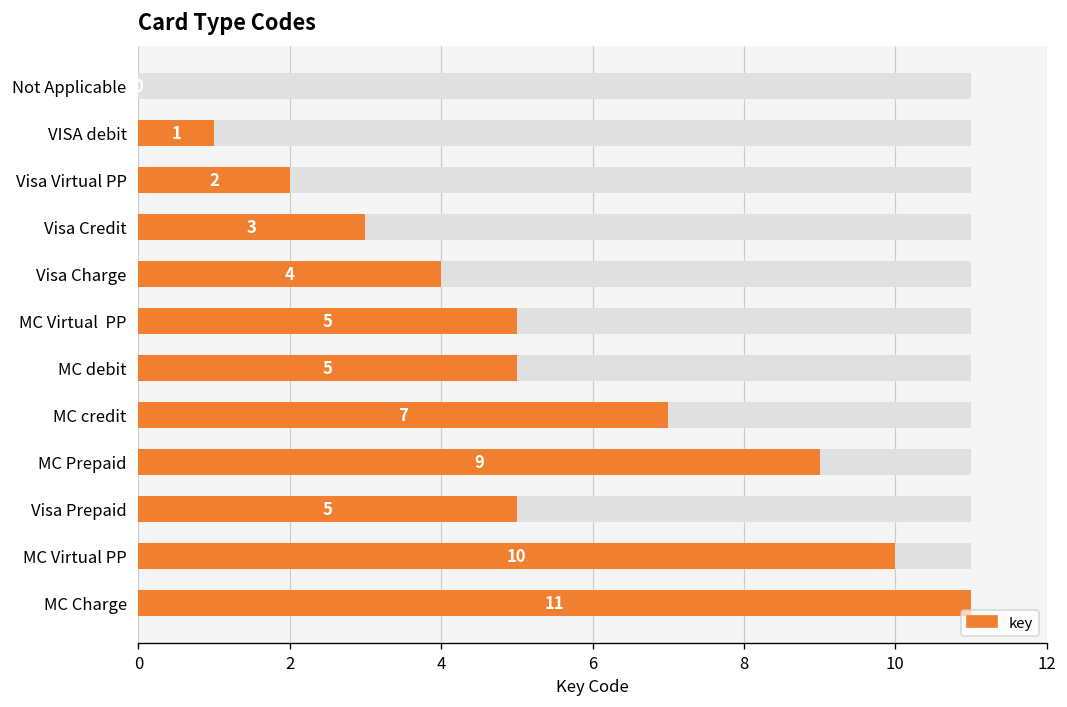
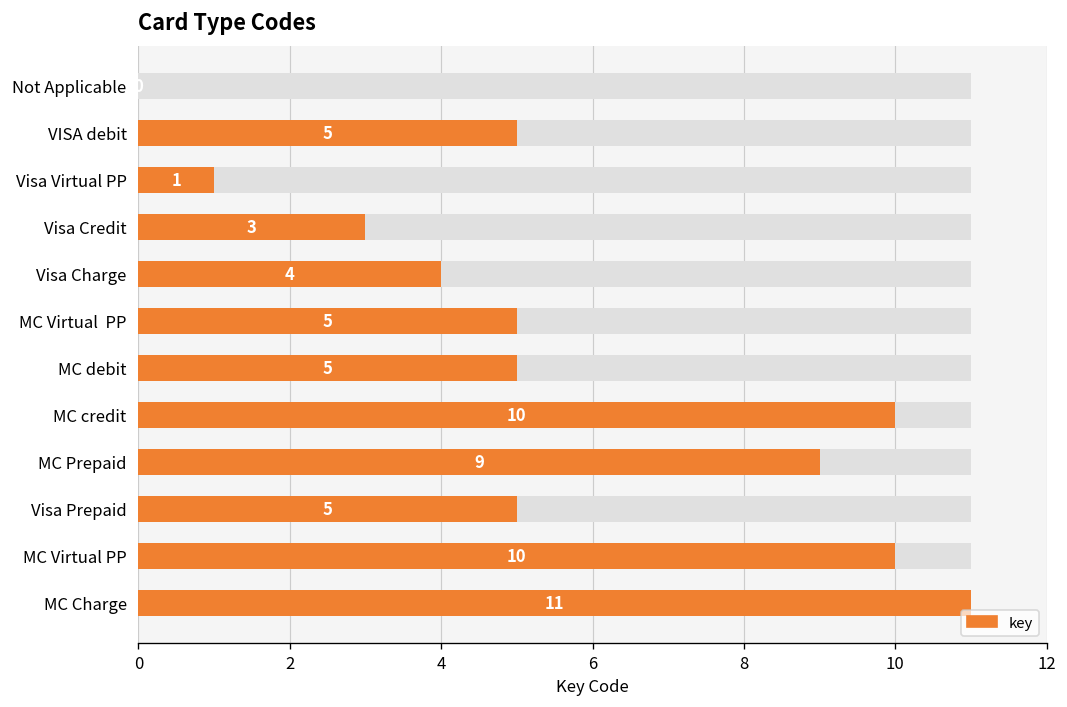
  {
    "key": {
-     "VISA debit": 1,
-     "Visa Virtual PP": 2,
-     "MC credit": 7,
+     "VISA debit": 5,
+     "Visa Virtual PP": 1,
+     "MC credit": 10,
      "MC Charge": 11
    }
  }
